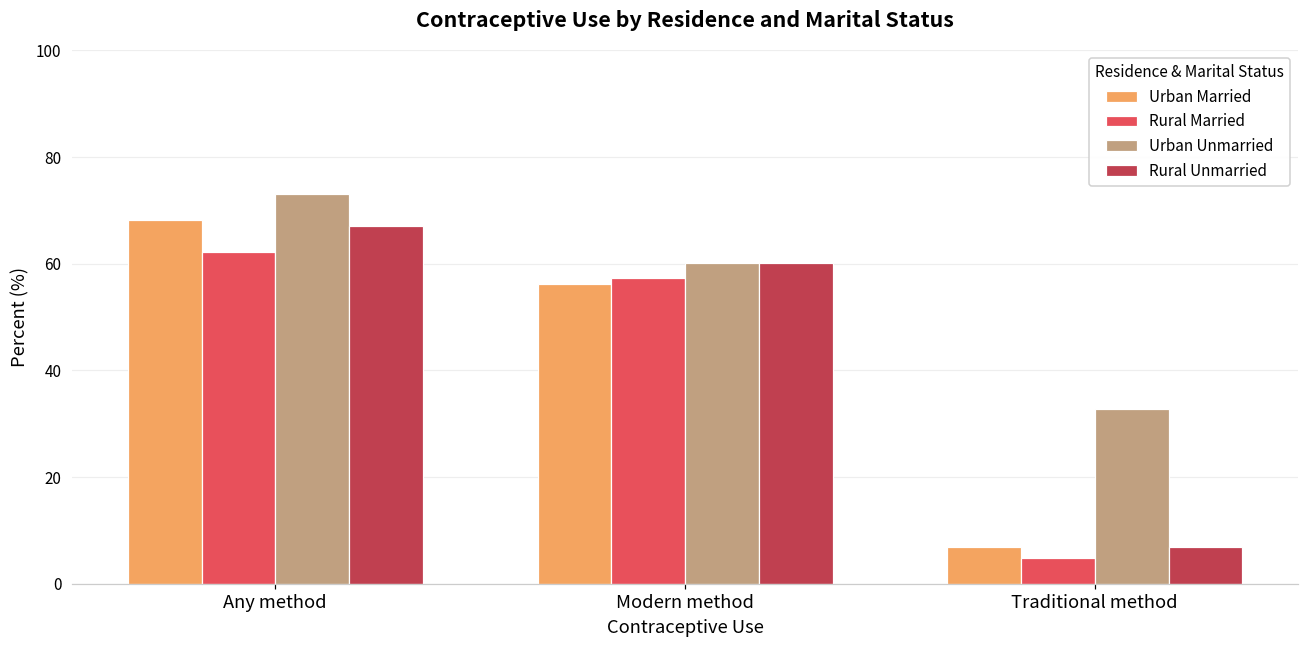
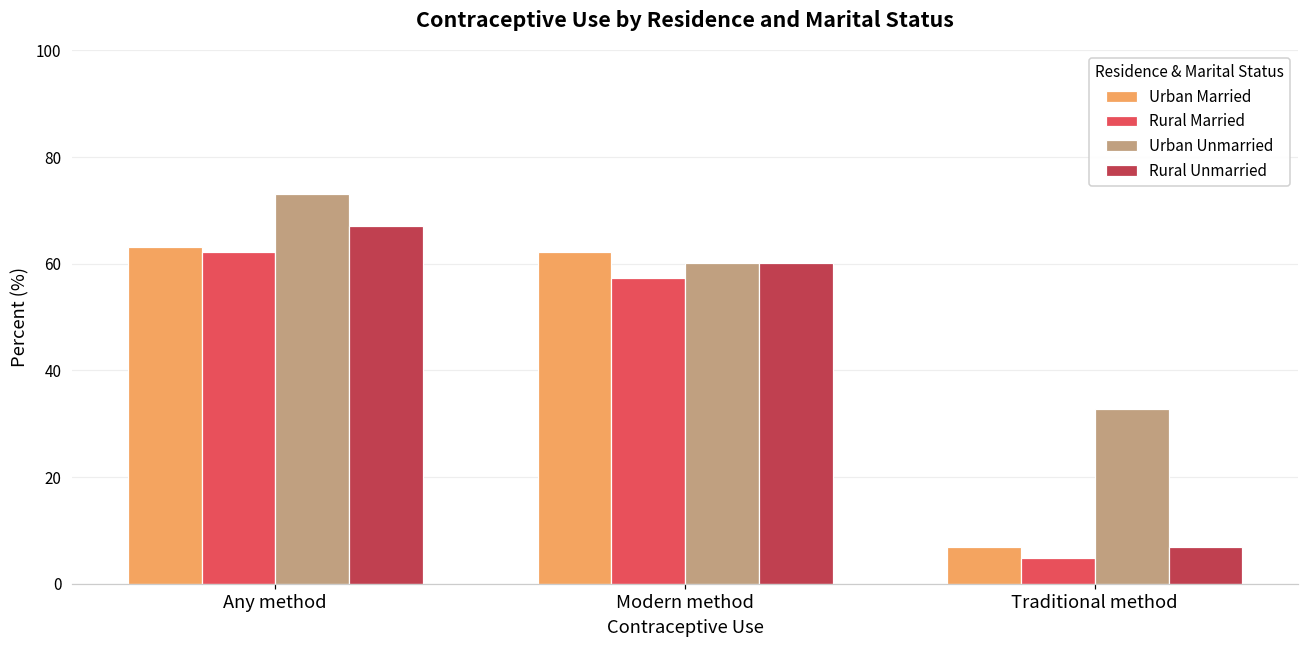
  {
    "Urban Married": {
-     "Any method": 68,
-     "Modern method": 56,
+     "Any method": 63,
+     "Modern method": 62,
      "Traditional method": 7
    },
    "Urban Unmarried": {
      "Any method": 73,
      "Modern method": 60,
      "Traditional method": 33
    }
  }
